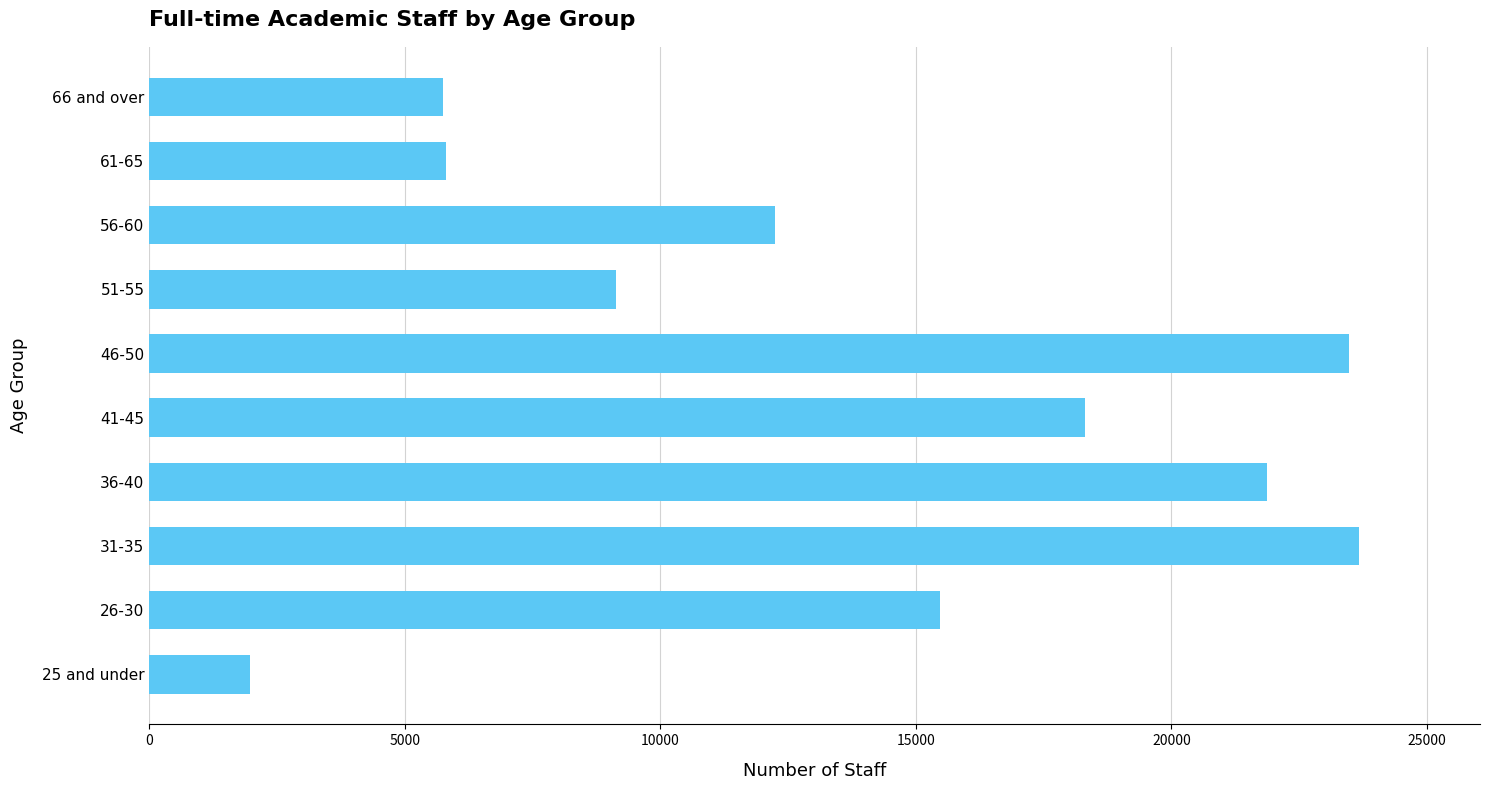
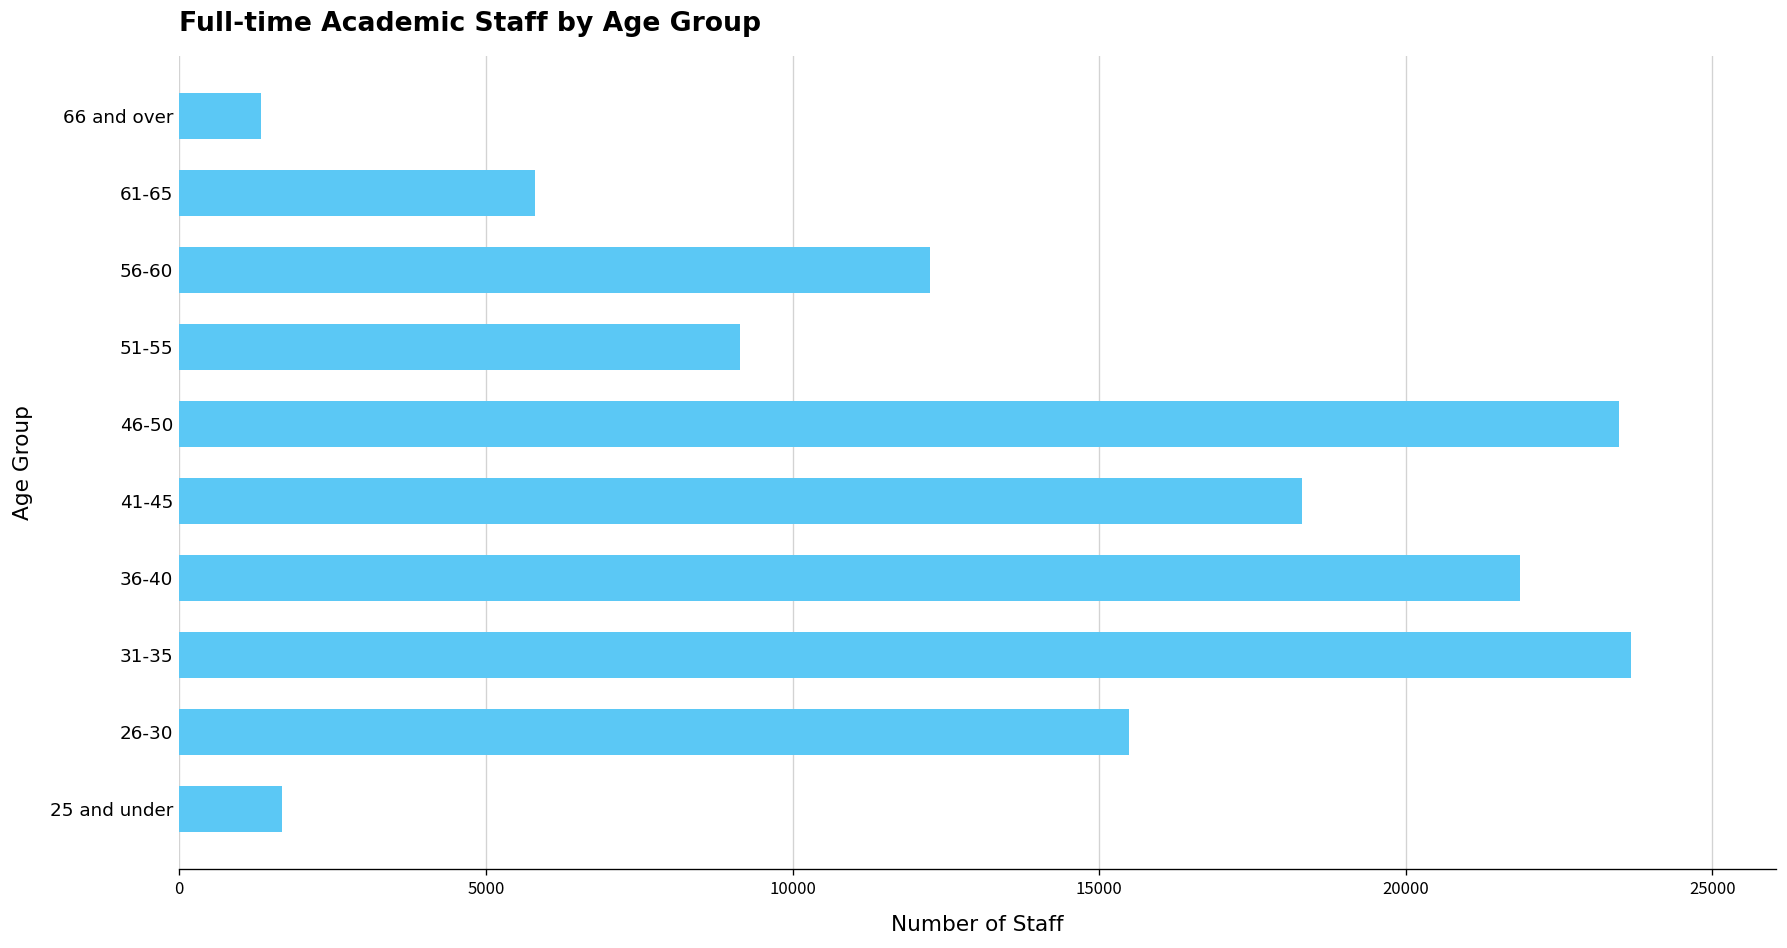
  {
-   "66 and over": 5700,
+   "66 and over": 1300,
    "61-65": 5800,
    "56-60": 12200,
    "51-55": 9100,
    "46-50": 23500,
    "41-45": 18300,
    "36-40": 21900,
    "31-35": 23700,
    "26-30": 15500,
-   "25 and under": 2000
+   "25 and under": 1700
  }
